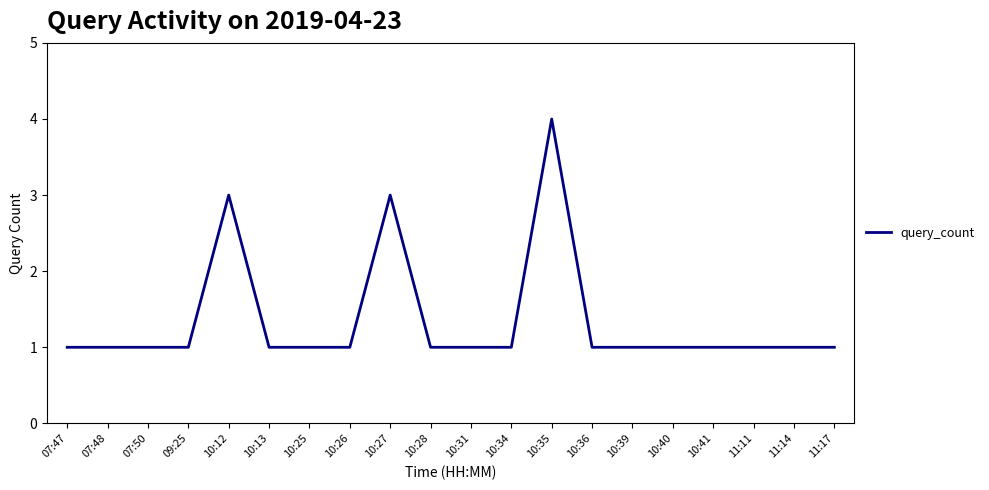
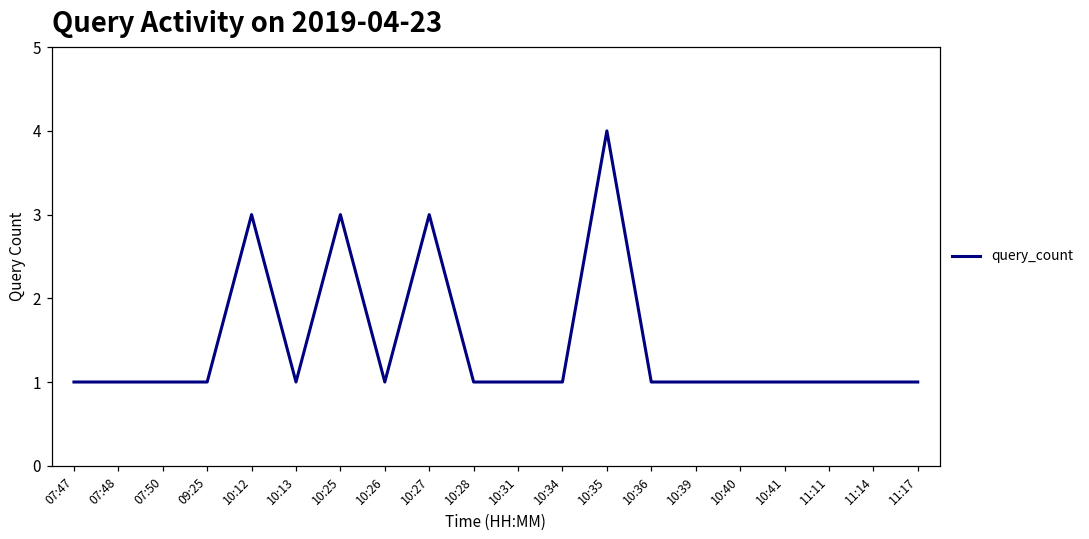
  {
    "07:47": 1,
    "07:48": 1,
    "07:50": 1,
    "09:25": 1,
    "10:12": 3,
    "10:13": 1,
-   "10:25": 1,
+   "10:25": 3,
    "10:26": 1,
    "10:27": 3,
    "10:28": 1,
    "10:31": 1,
    "10:34": 1,
    "10:35": 4,
    "10:36": 1,
    "10:39": 1,
    "10:40": 1,
    "10:41": 1,
    "11:11": 1,
    "11:14": 1,
    "11:17": 1
  }
